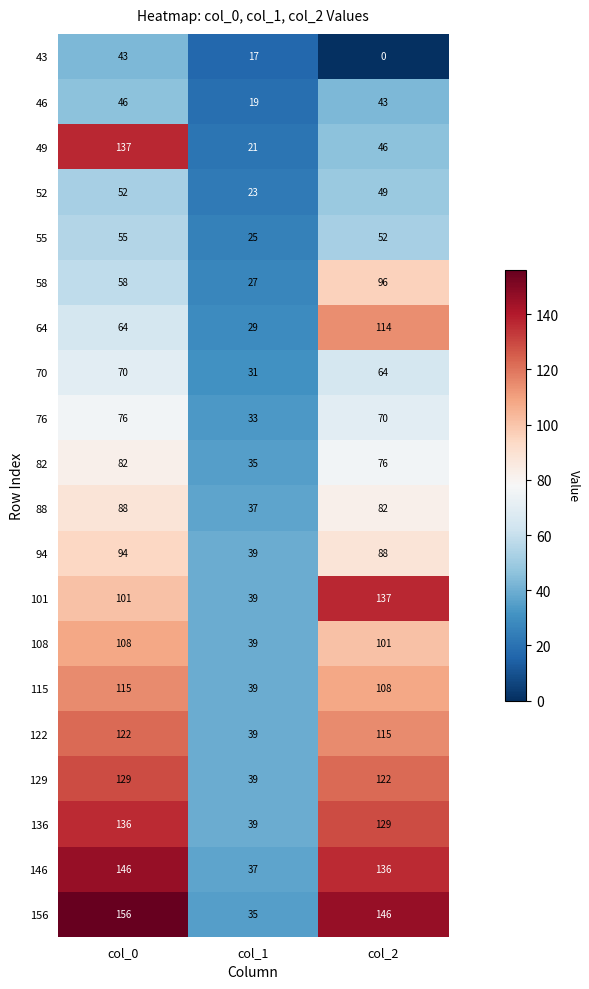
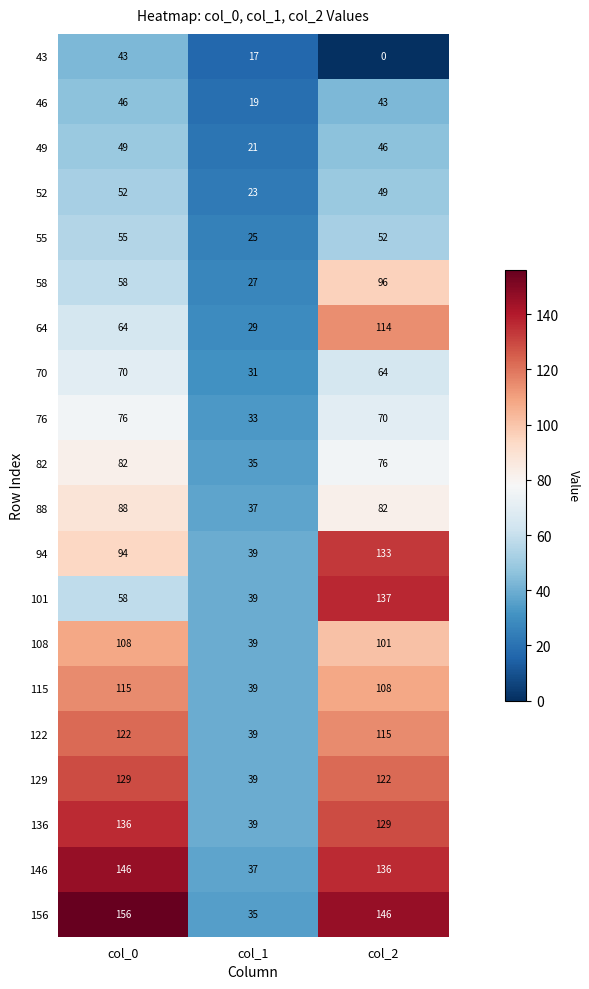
  {
    "43": {
      "col_0": 43,
      "col_1": 17,
      "col_2": 0
    },
    "46": {
      "col_0": 46,
      "col_1": 19,
      "col_2": 43
    },
    "49": {
-     "col_0": 137,
+     "col_0": 49,
      "col_1": 21,
      "col_2": 46
    },
    "52": {
      "col_0": 52,
      "col_1": 23,
      "col_2": 49
    },
    "55": {
      "col_0": 55,
      "col_1": 25,
      "col_2": 52
    },
    "58": {
      "col_0": 58,
      "col_1": 27,
      "col_2": 96
    },
    "64": {
      "col_0": 64,
      "col_1": 29,
      "col_2": 114
    },
    "70": {
      "col_0": 70,
      "col_1": 31,
      "col_2": 64
    },
    "76": {
      "col_0": 76,
      "col_1": 33,
      "col_2": 70
    },
    "82": {
      "col_0": 82,
      "col_1": 35,
      "col_2": 76
    },
    "88": {
      "col_0": 88,
      "col_1": 37,
      "col_2": 82
    },
    "94": {
      "col_0": 94,
      "col_1": 39,
-     "col_2": 88
+     "col_2": 133
    },
    "101": {
-     "col_0": 101,
+     "col_0": 58,
      "col_1": 39,
      "col_2": 137
    },
    "108": {
      "col_0": 108,
      "col_1": 39,
      "col_2": 101
    },
    "115": {
      "col_0": 115,
      "col_1": 39,
      "col_2": 108
    },
    "122": {
      "col_0": 122,
      "col_1": 39,
      "col_2": 115
    },
    "129": {
      "col_0": 129,
      "col_1": 39,
      "col_2": 122
    },
    "136": {
      "col_0": 136,
      "col_1": 39,
      "col_2": 129
    },
    "146": {
      "col_0": 146,
      "col_1": 37,
      "col_2": 136
    },
    "156": {
      "col_0": 156,
      "col_1": 35,
      "col_2": 146
    }
  }
